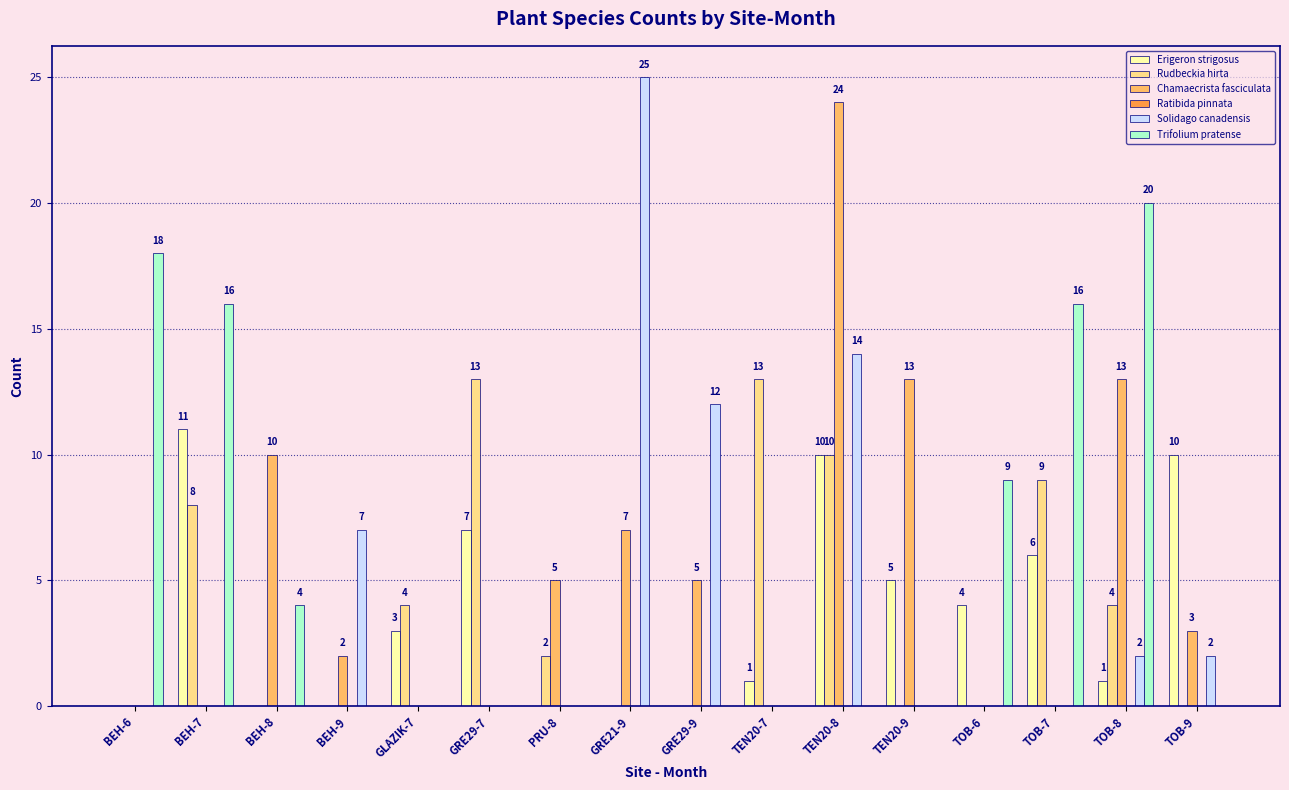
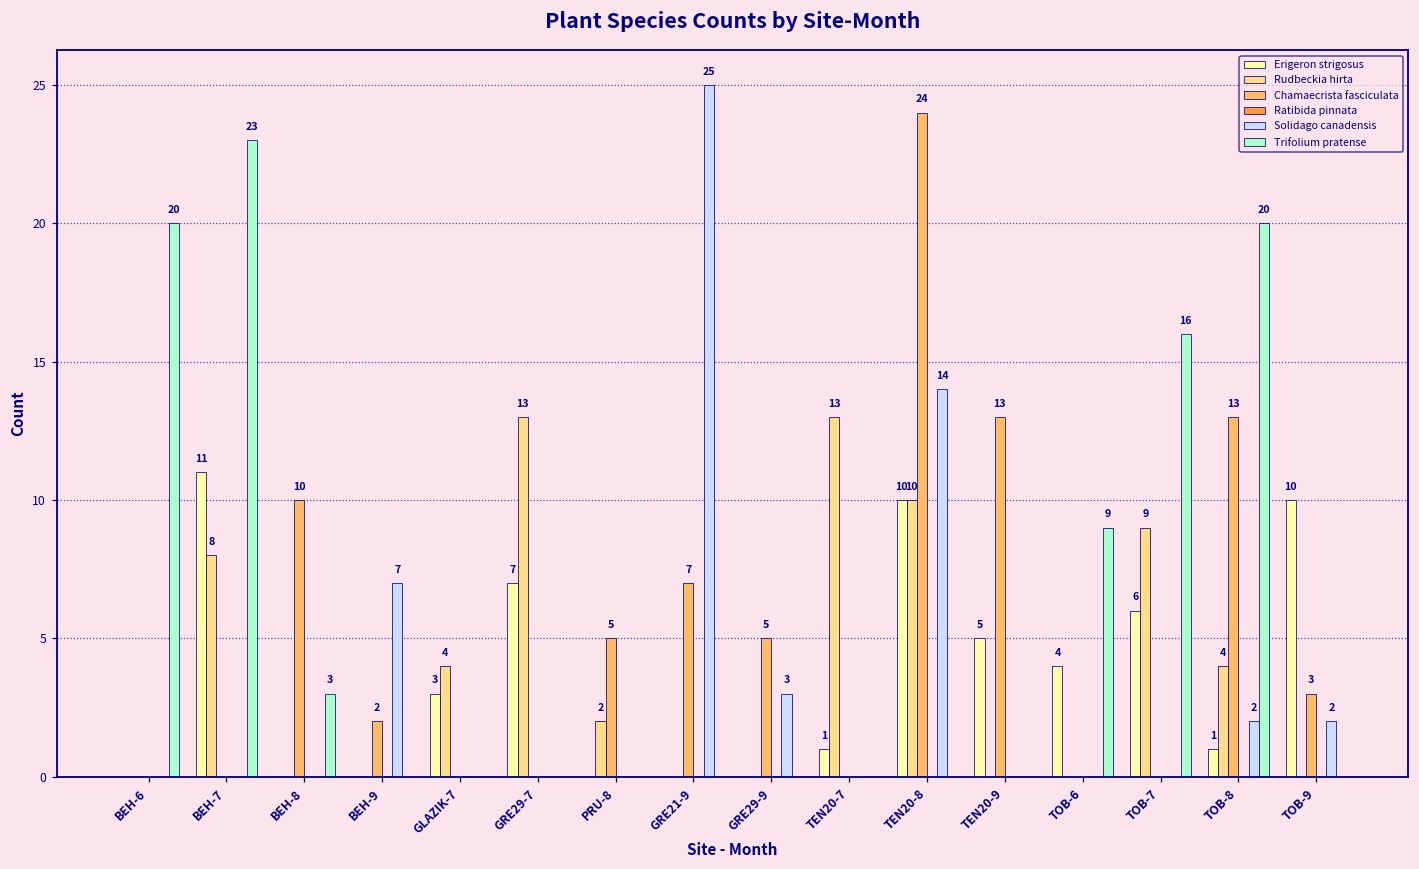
  {
    "Solidago canadensis": {
      "BEH-9": 7,
      "GRE21-9": 25,
-     "GRE29-9": 12,
+     "GRE29-9": 3,
      "TEN20-8": 14,
      "TOB-8": 2,
      "TOB-9": 2
    },
    "Trifolium pratense": {
-     "BEH-6": 18,
-     "BEH-7": 16,
-     "BEH-8": 4,
+     "BEH-6": 20,
+     "BEH-7": 23,
+     "BEH-8": 3,
      "TOB-6": 9,
      "TOB-7": 16,
      "TOB-8": 20
    }
  }
